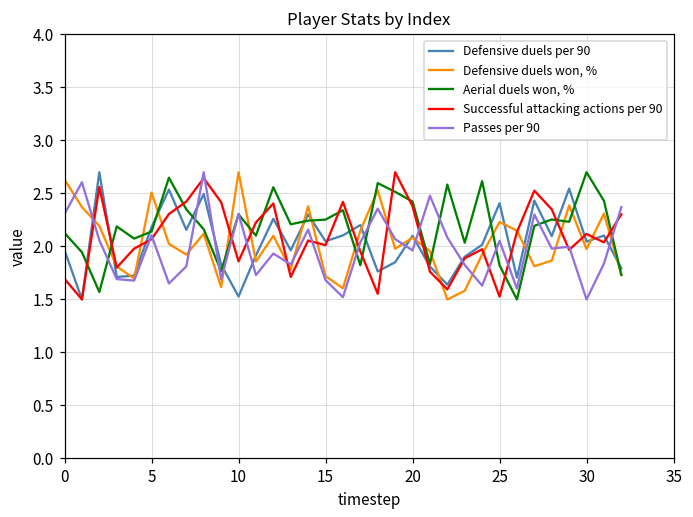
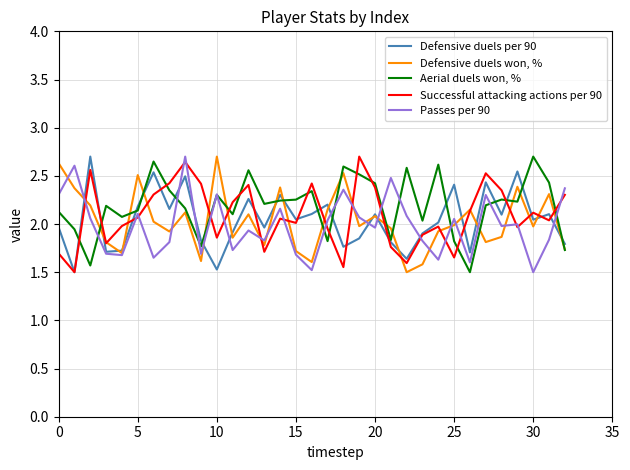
  {
    "Defensive duels per 90": {
      "0": 2.0,
      "5": 2.2,
      "10": 1.5,
      "15": 2.0,
      "25": 2.4,
      "30": 2.0
    },
    "Defensive duels won, %": {
      "0": 2.6,
      "5": 2.5,
      "10": 2.7,
      "15": 1.7,
-     "25": 2.2,
+     "25": 2.0,
      "30": 2.0
    },
    "Aerial duels won, %": {
      "0": 2.1,
      "5": 2.1,
      "15": 2.3,
      "20": 2.4,
      "25": 1.8,
      "30": 2.7
    },
    "Successful attacking actions per 90": {
      "0": 1.7,
      "5": 2.1,
      "10": 1.9,
      "15": 2.0,
      "20": 2.4,
-     "25": 1.5,
+     "25": 1.7,
      "30": 2.1
    },
    "Passes per 90": {
      "0": 2.3,
      "5": 2.1,
      "15": 1.7,
      "20": 2.0,
      "25": 2.1,
      "30": 1.5
    }
  }
